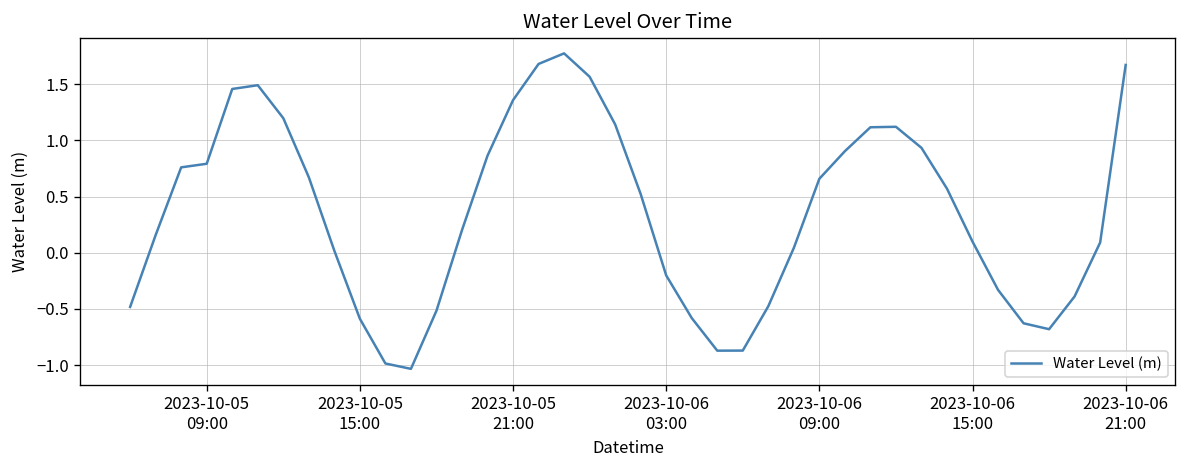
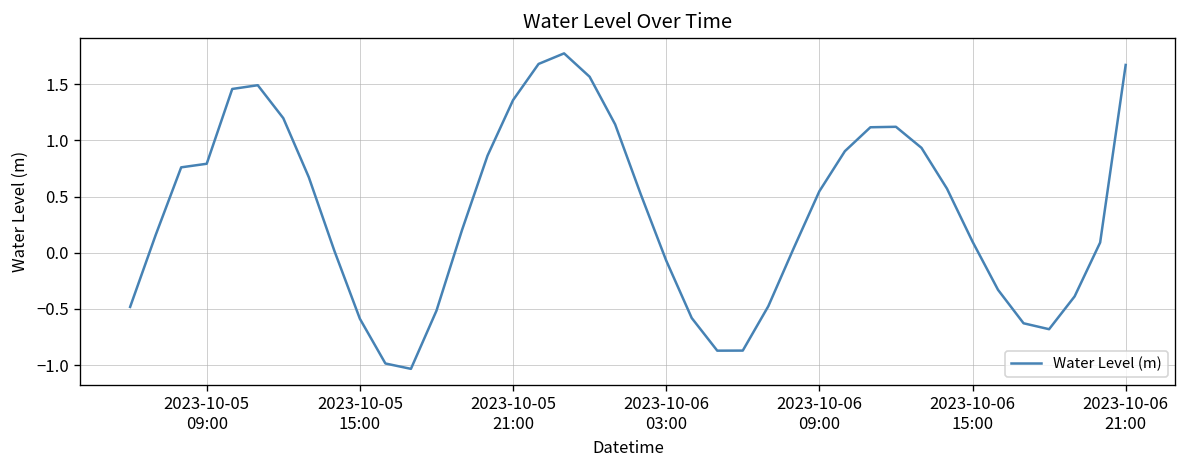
  {
    "2023-10-05 09:00": 0.8,
    "2023-10-05 15:00": -0.6,
    "2023-10-05 21:00": 1.4,
-   "2023-10-06 03:00": -0.2,
-   "2023-10-06 09:00": 0.7,
+   "2023-10-06 03:00": -0.1,
+   "2023-10-06 09:00": 0.5,
    "2023-10-06 15:00": 0.1,
    "2023-10-06 21:00": 1.7
  }
